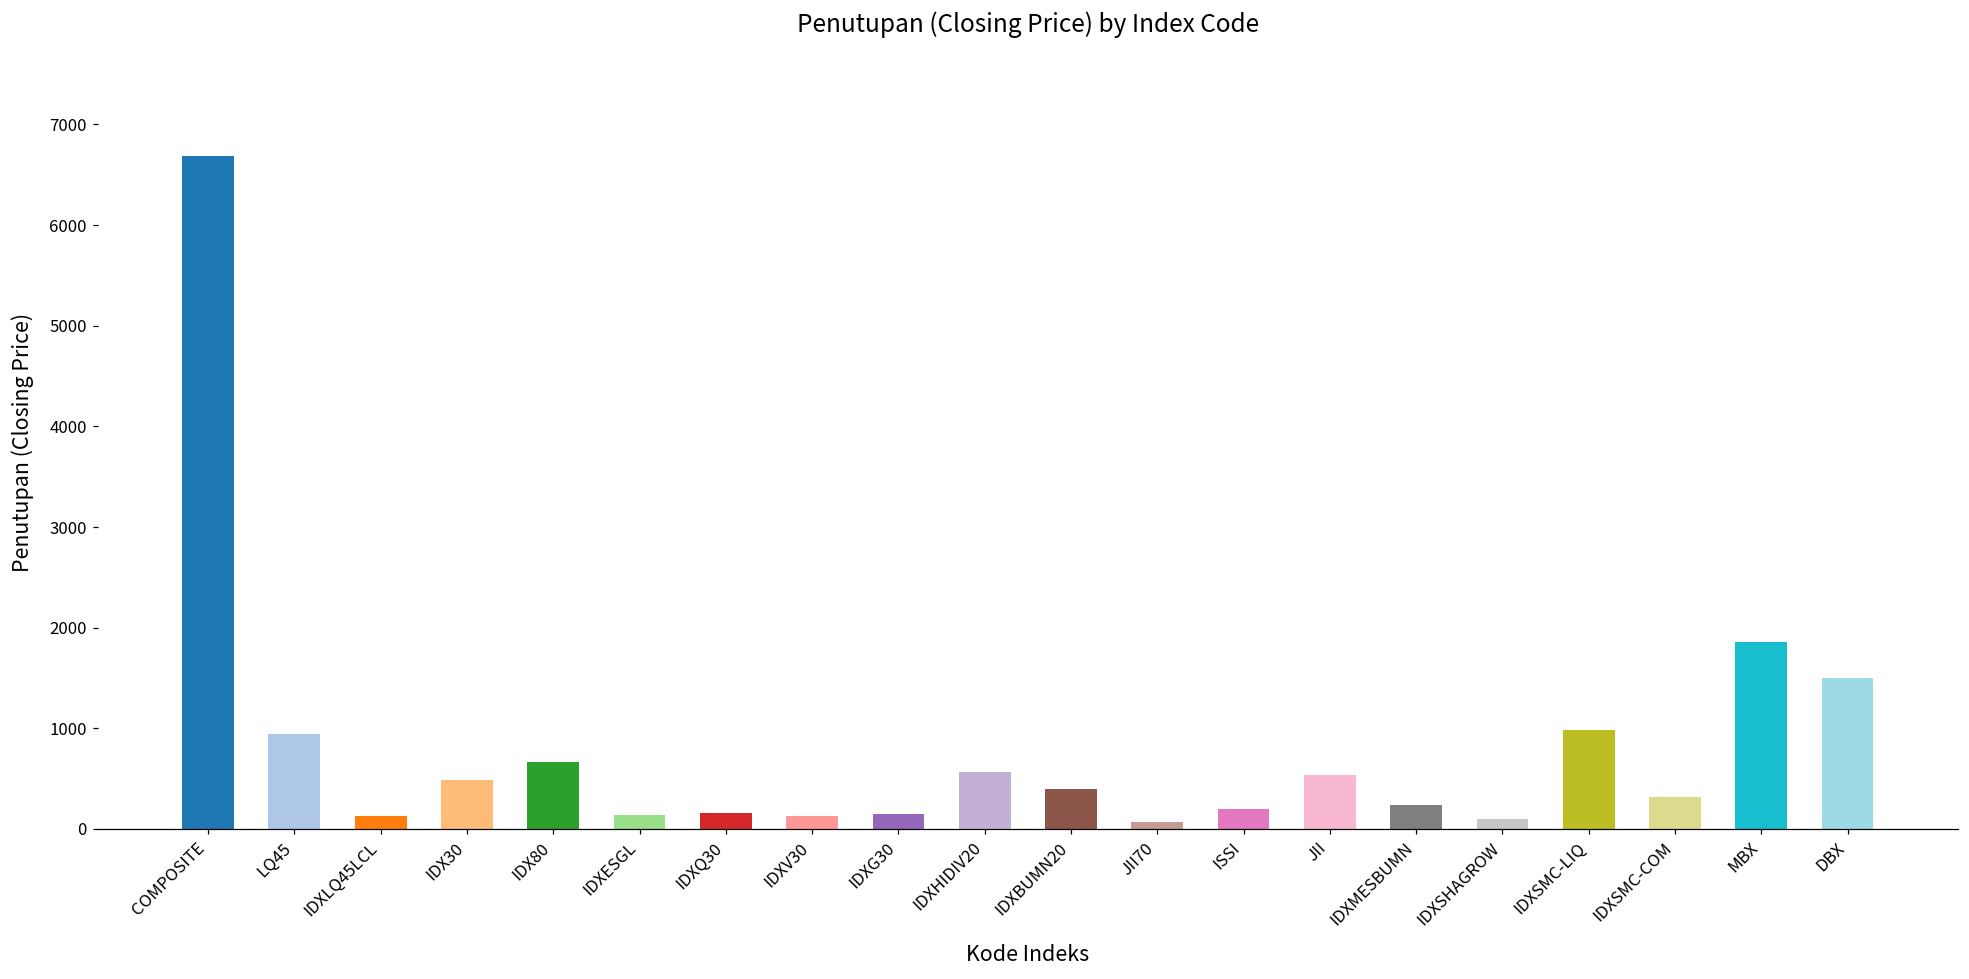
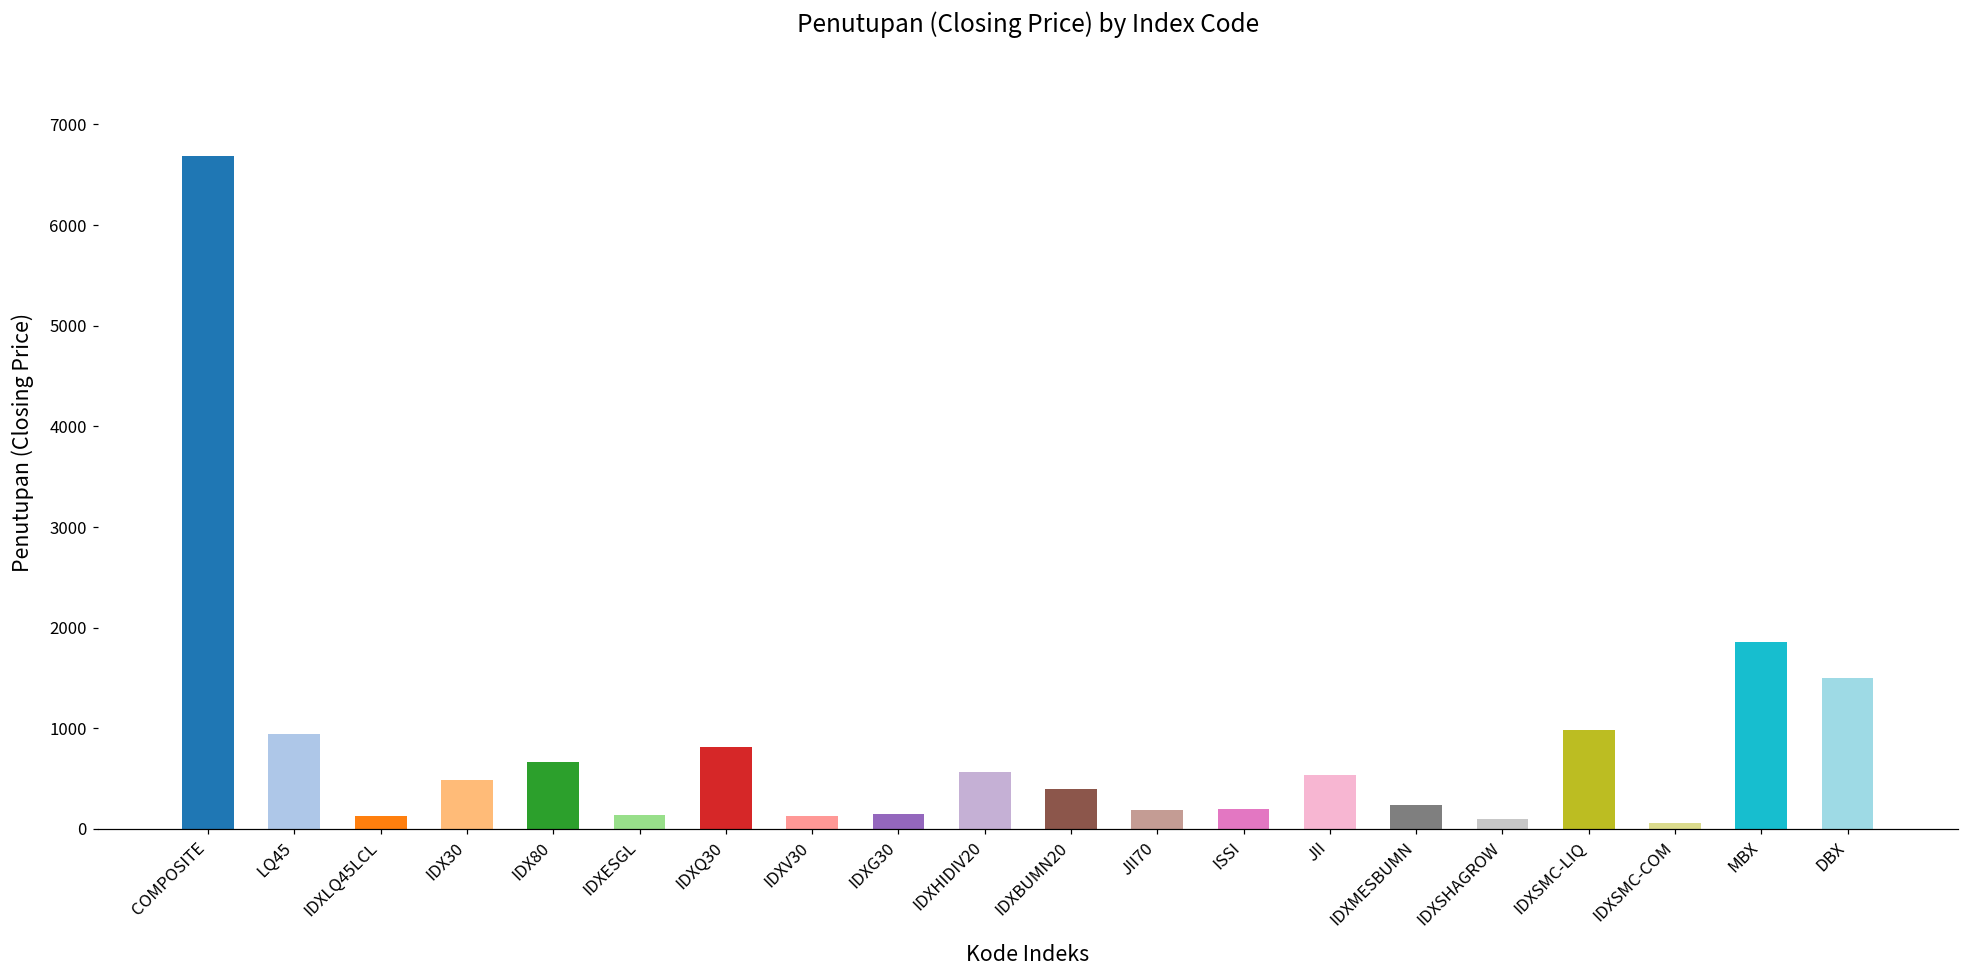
  {
    "COMPOSITE": 6700,
    "LQ45": 900,
    "IDXLQ45LCL": 100,
    "IDX30": 500,
    "IDX80": 700,
    "IDXESGL": 100,
-   "IDXQ30": 200,
+   "IDXQ30": 800,
    "IDXV30": 100,
    "IDXG30": 200,
    "IDXHIDIV20": 600,
    "IDXBUMN20": 400,
-   "JII70": 100,
+   "JII70": 200,
    "ISSI": 200,
    "JII": 500,
    "IDXMESBUMN": 200,
    "IDXSHAGROW": 100,
    "IDXSMC-LIQ": 1000,
-   "IDXSMC-COM": 300,
+   "IDXSMC-COM": 100,
    "MBX": 1900,
    "DBX": 1500
  }
